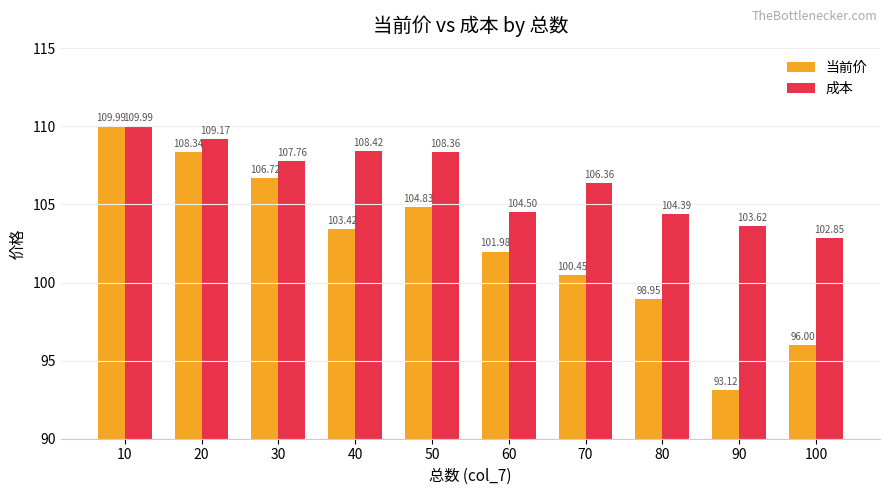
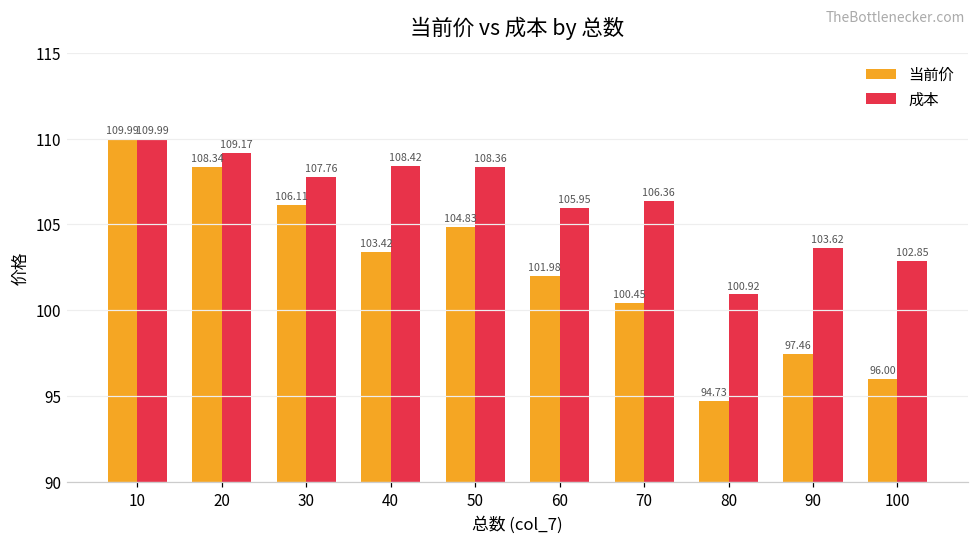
  {
    "当前价": {
      "10": 109.99,
      "20": 108.34,
-     "30": 106.72,
+     "30": 106.11,
      "40": 103.42,
      "50": 104.83,
      "60": 101.98,
      "70": 100.45,
-     "80": 98.95,
-     "90": 93.12,
+     "80": 94.73,
+     "90": 97.46,
      "100": 96.00
    },
    "成本": {
      "10": 109.99,
      "20": 109.17,
      "30": 107.76,
      "40": 108.42,
      "50": 108.36,
-     "60": 104.50,
+     "60": 105.95,
      "70": 106.36,
-     "80": 104.39,
+     "80": 100.92,
      "90": 103.62,
      "100": 102.85
    }
  }
